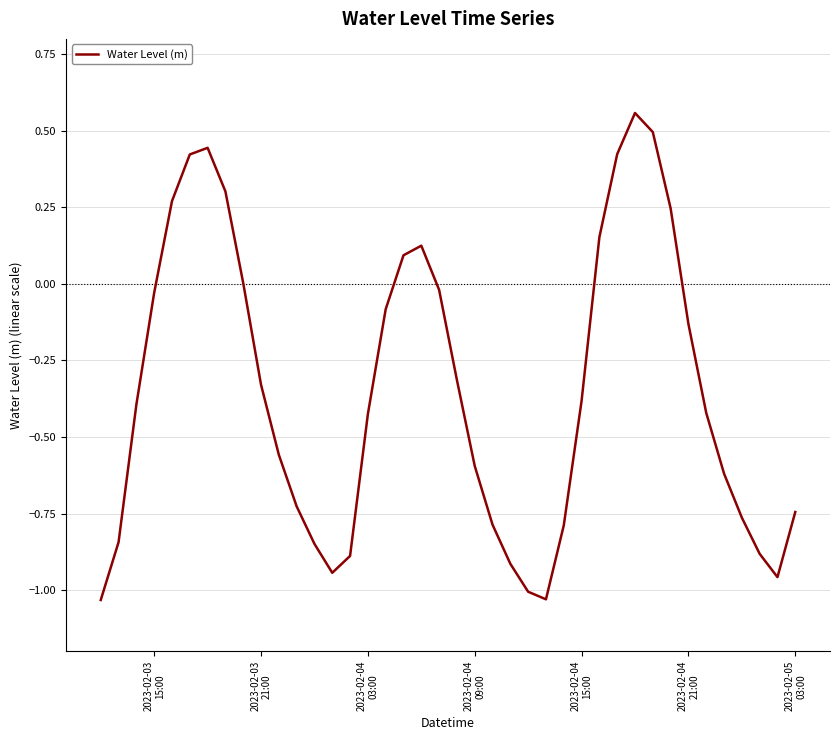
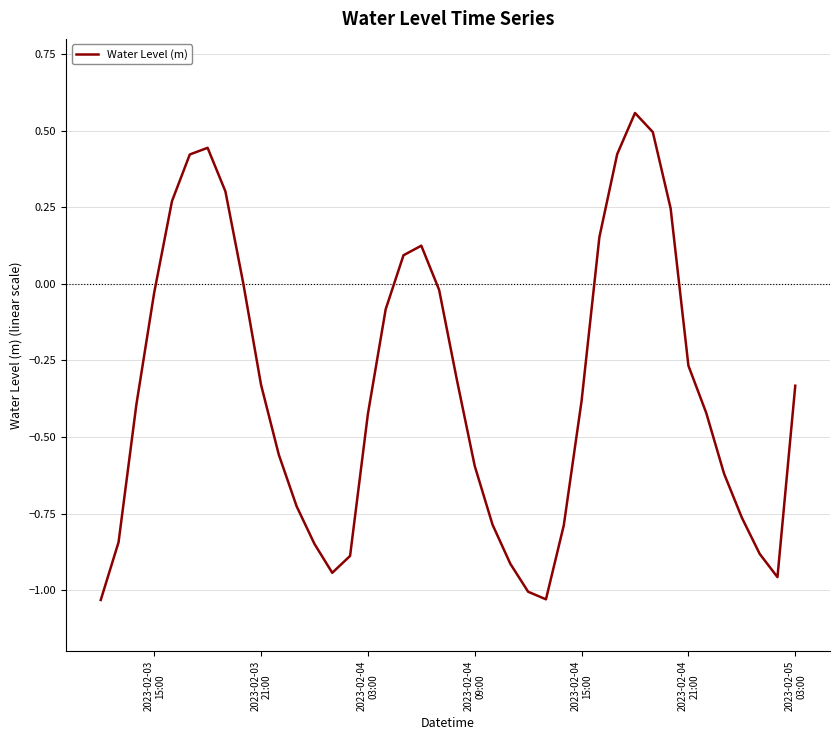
  {
    "2023-02-03 15:00": -0.03,
    "2023-02-03 21:00": -0.33,
    "2023-02-04 03:00": -0.43,
    "2023-02-04 09:00": -0.59,
    "2023-02-04 15:00": -0.38,
-   "2023-02-04 21:00": -0.13,
-   "2023-02-05 03:00": -0.74
+   "2023-02-04 21:00": -0.27,
+   "2023-02-05 03:00": -0.33
  }
